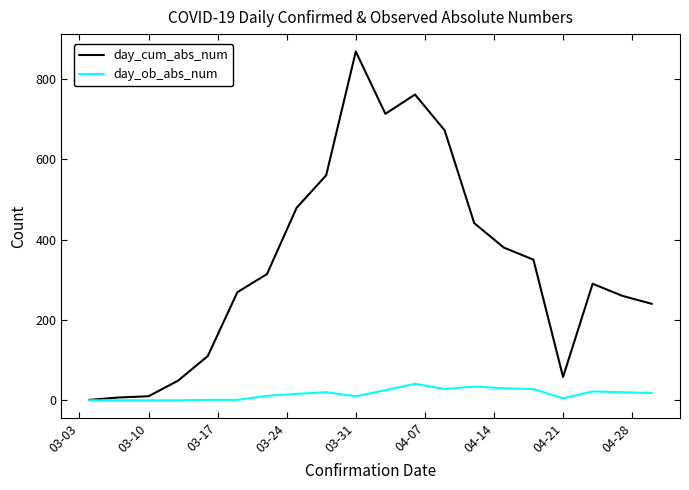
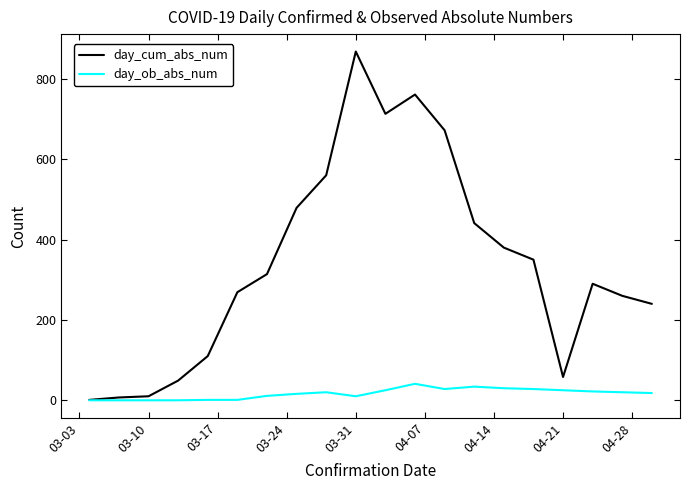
  {
    "day_cum_abs_num": {
      "03-10": 10,
      "03-31": 870,
      "04-21": 60
    },
    "day_ob_abs_num": {
      "03-10": 0,
      "03-31": 10,
-     "04-21": 10
+     "04-21": 30
    }
  }
